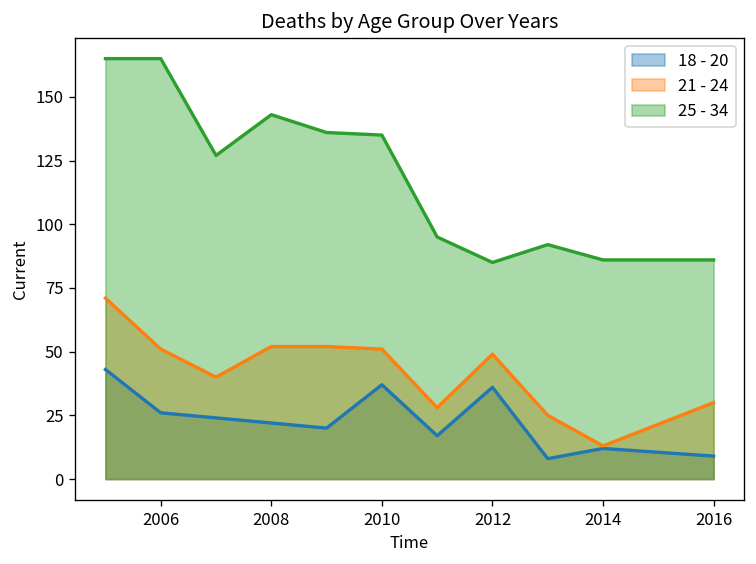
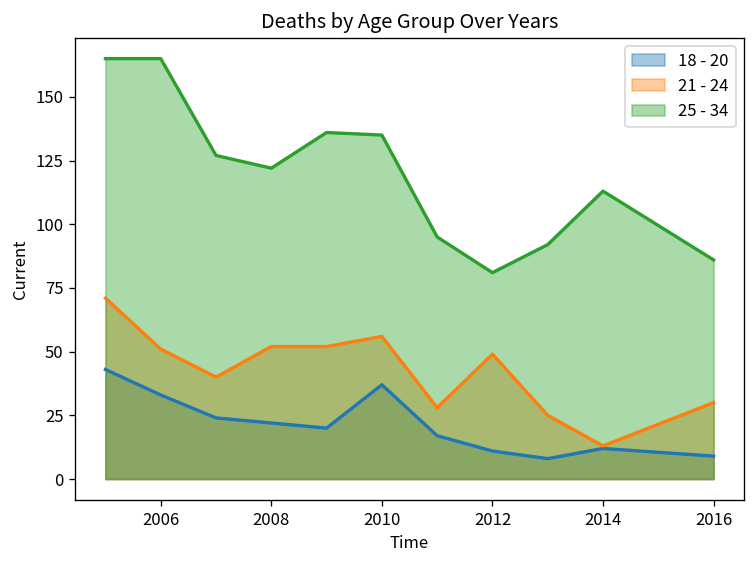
  {
    "18 - 20": {
-     "2006": 26,
+     "2006": 33,
      "2008": 22,
      "2010": 37,
-     "2012": 36,
+     "2012": 11,
      "2016": 9
    },
    "21 - 24": {
      "2006": 51,
      "2008": 52,
-     "2010": 51,
+     "2010": 56,
      "2012": 49,
      "2016": 30
    },
    "25 - 34": {
      "2006": 165,
-     "2008": 143,
+     "2008": 122,
      "2010": 135,
-     "2012": 85,
-     "2014": 86,
+     "2012": 81,
+     "2014": 113,
      "2016": 86
    }
  }
